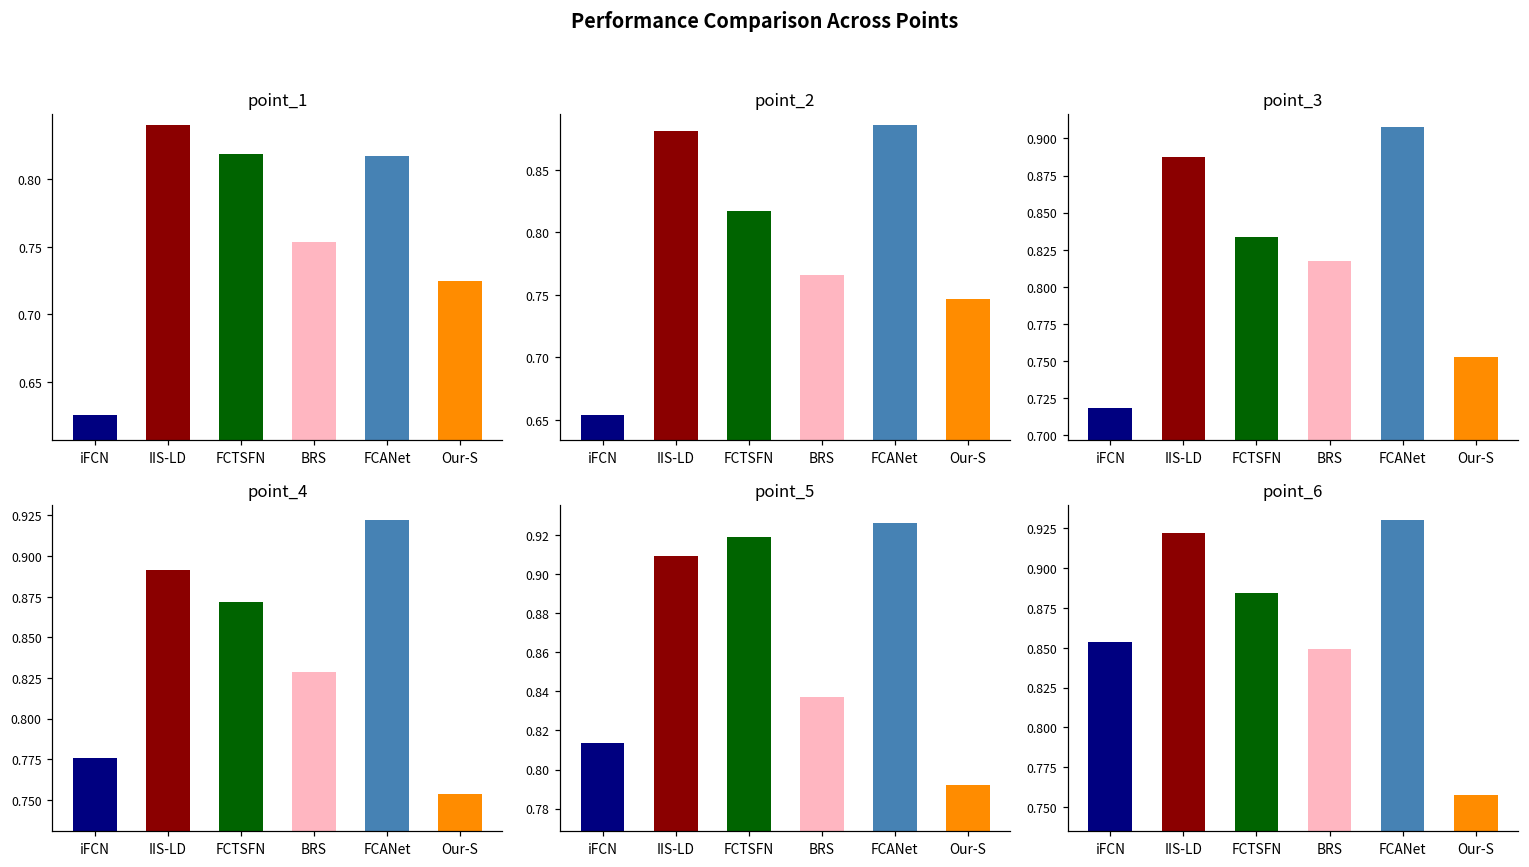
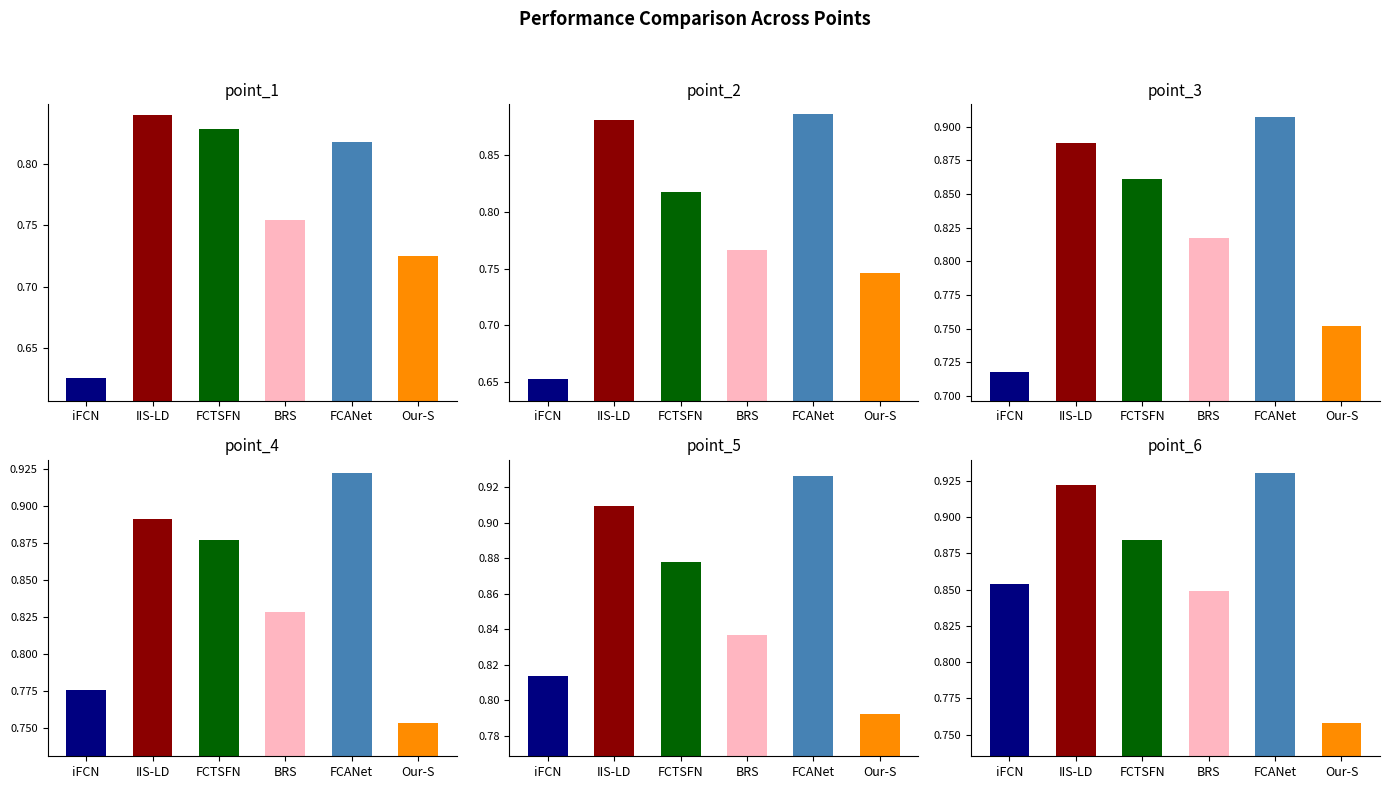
  {
    "point_1": {
      "iFCN": 0.626,
      "IIS-LD": 0.840,
-     "FCTSFN": 0.819,
+     "FCTSFN": 0.828,
      "BRS": 0.754,
      "FCANet": 0.818,
      "Our-S": 0.725
    },
    "point_2": {
      "iFCN": 0.653,
      "IIS-LD": 0.881,
      "FCTSFN": 0.817,
      "BRS": 0.766,
      "FCANet": 0.886,
      "Our-S": 0.747
    },
    "point_3": {
      "iFCN": 0.718,
      "IIS-LD": 0.888,
-     "FCTSFN": 0.833,
+     "FCTSFN": 0.861,
      "BRS": 0.817,
      "FCANet": 0.908,
      "Our-S": 0.752
    },
    "point_4": {
      "iFCN": 0.776,
      "IIS-LD": 0.891,
-     "FCTSFN": 0.872,
+     "FCTSFN": 0.877,
      "BRS": 0.829,
      "FCANet": 0.922,
      "Our-S": 0.753
    },
    "point_5": {
      "iFCN": 0.814,
      "IIS-LD": 0.909,
-     "FCTSFN": 0.919,
+     "FCTSFN": 0.878,
      "BRS": 0.837,
      "FCANet": 0.926,
      "Our-S": 0.792
    },
    "point_6": {
      "iFCN": 0.854,
      "IIS-LD": 0.922,
      "FCTSFN": 0.884,
      "BRS": 0.849,
      "FCANet": 0.930,
      "Our-S": 0.758
    }
  }
